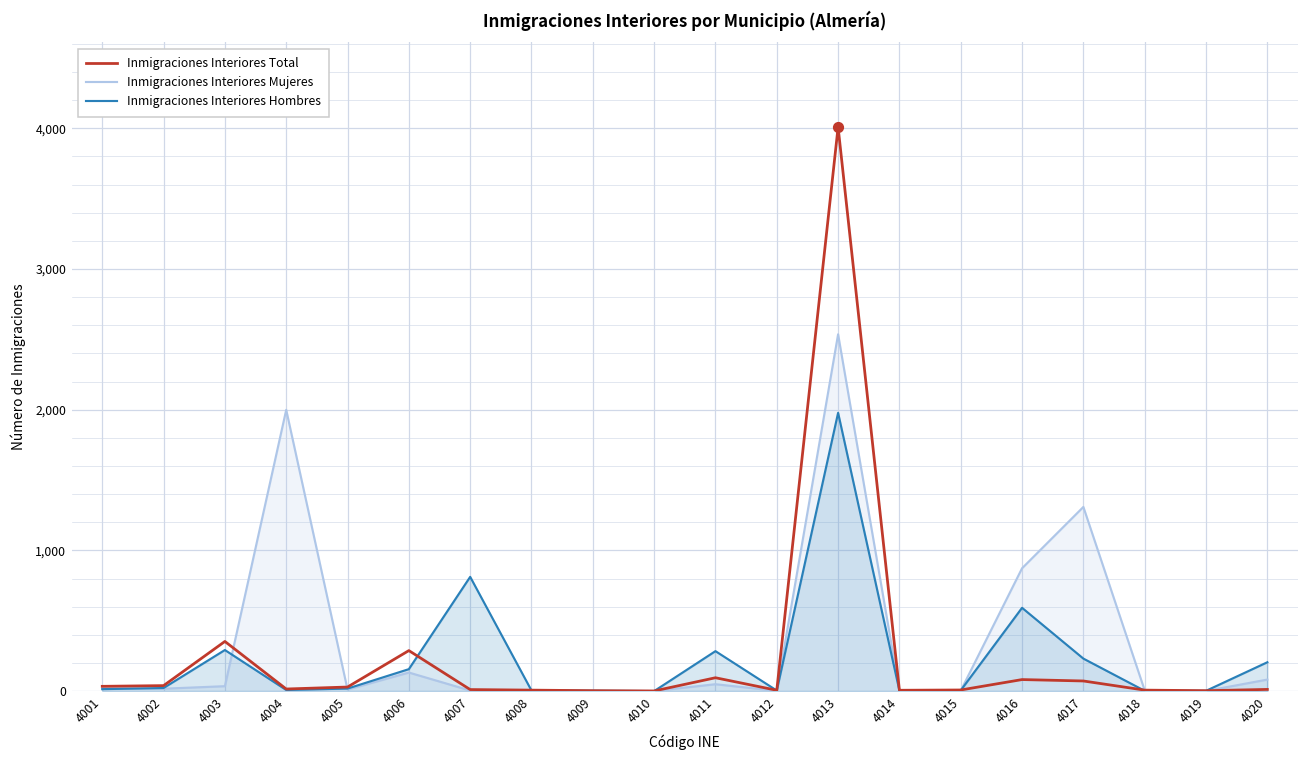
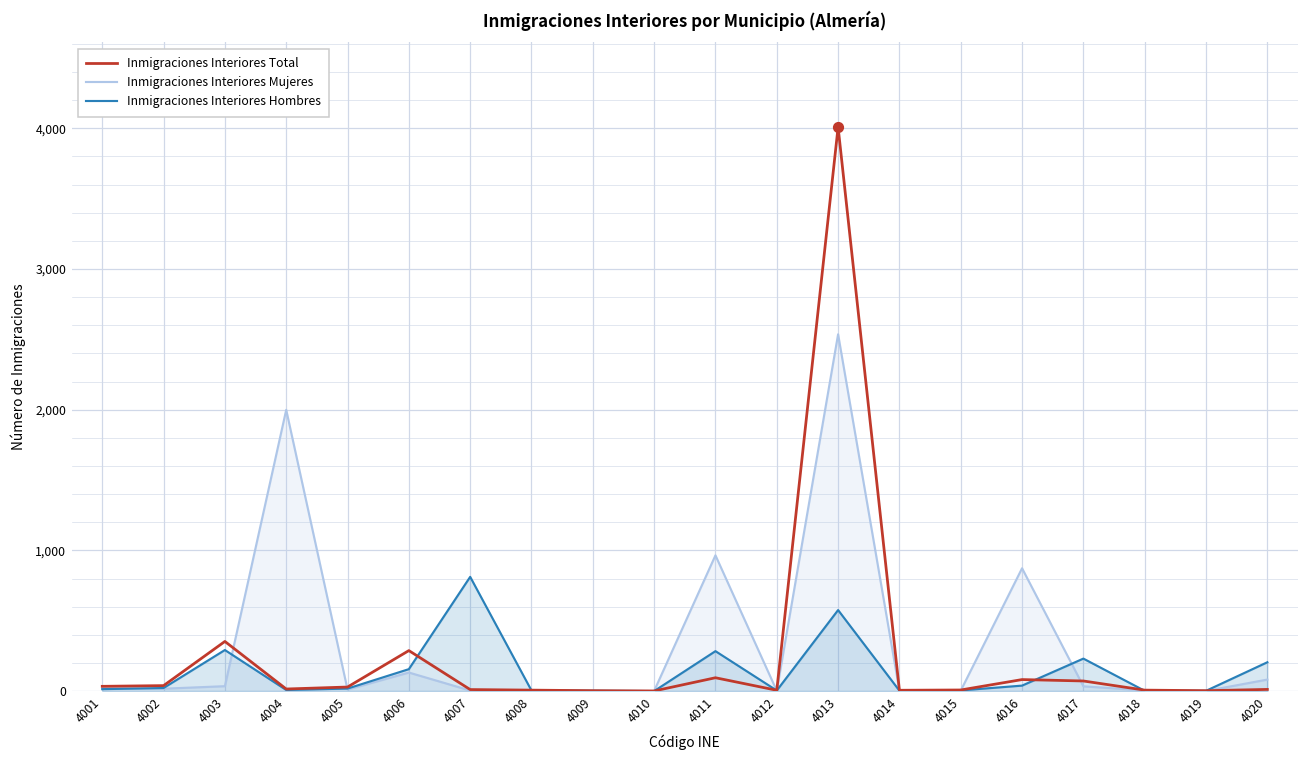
  {
    "Inmigraciones Interiores Mujeres": {
      "4003": "40",
      "4004": "2,000",
      "4006": "130",
-     "4011": "50",
+     "4011": "970",
      "4013": "2,540",
      "4016": "870",
-     "4017": "1,310",
+     "4017": "30",
      "4020": "80"
    },
    "Inmigraciones Interiores Hombres": {
      "4003": "290",
      "4006": "160",
      "4007": "810",
      "4011": "280",
-     "4013": "1,980",
-     "4016": "590",
+     "4013": "580",
+     "4016": "40",
      "4017": "230",
      "4020": "210"
    }
  }
